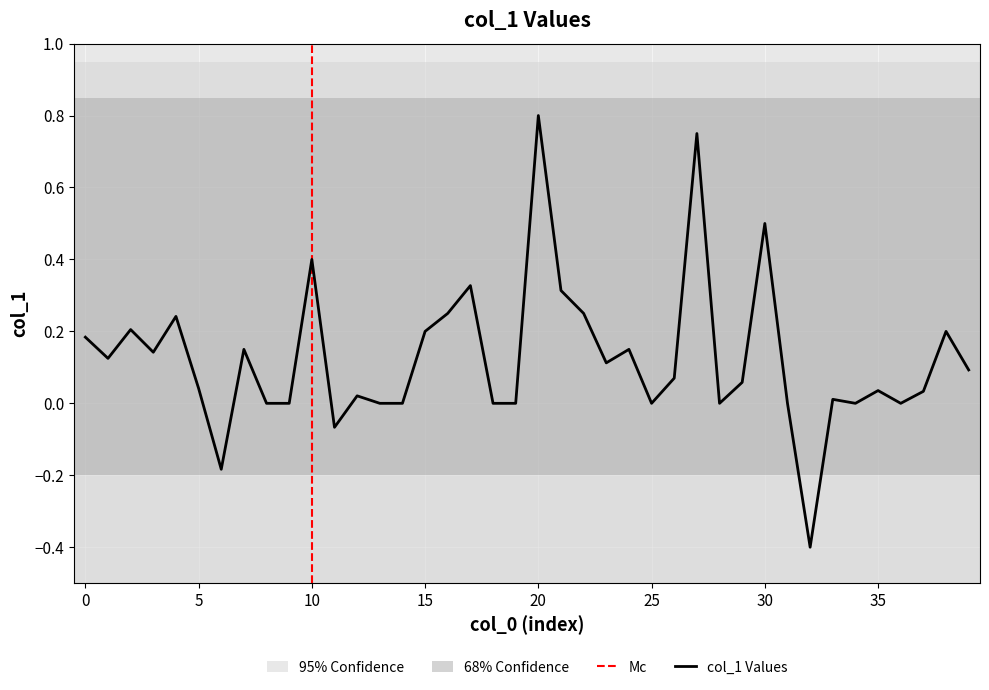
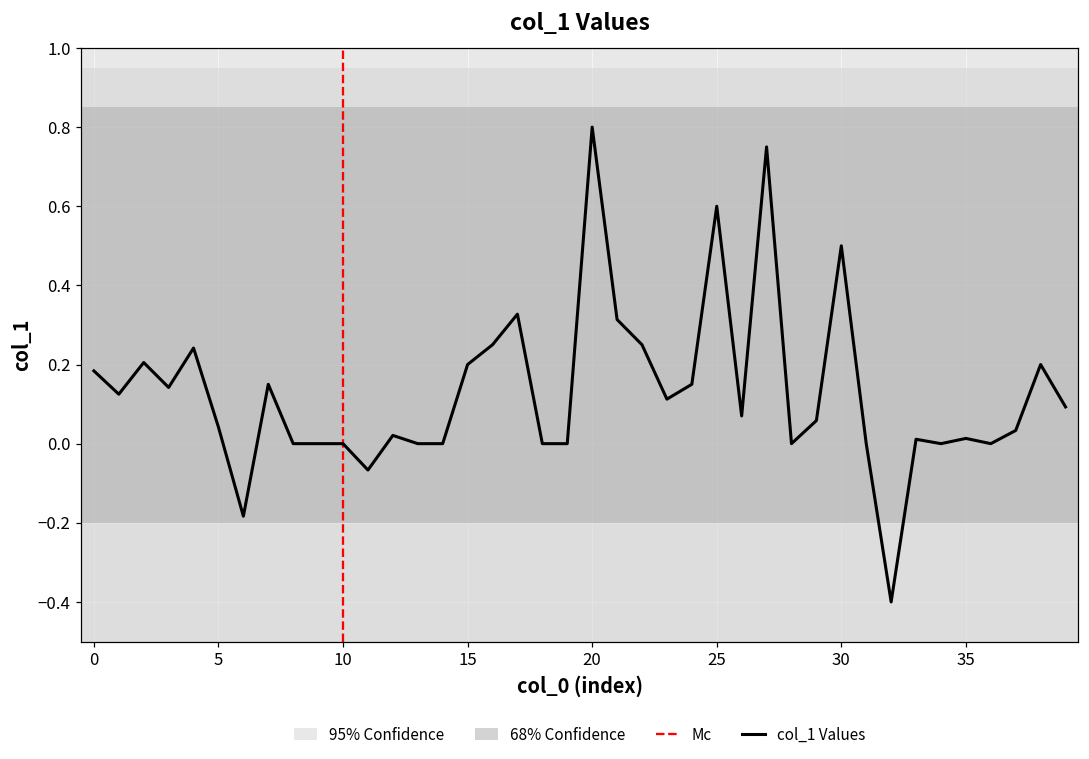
  {
    "0": 0.18,
    "5": 0.04,
-   "10": 0.4,
+   "10": 0.0,
    "15": 0.20,
    "20": 0.80,
-   "25": 0.0,
+   "25": 0.6,
    "30": 0.50,
-   "35": 0.04
+   "35": 0.01
  }
